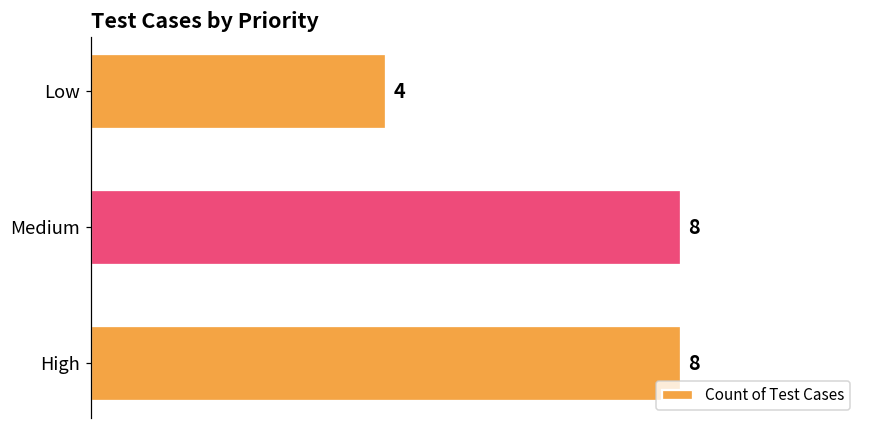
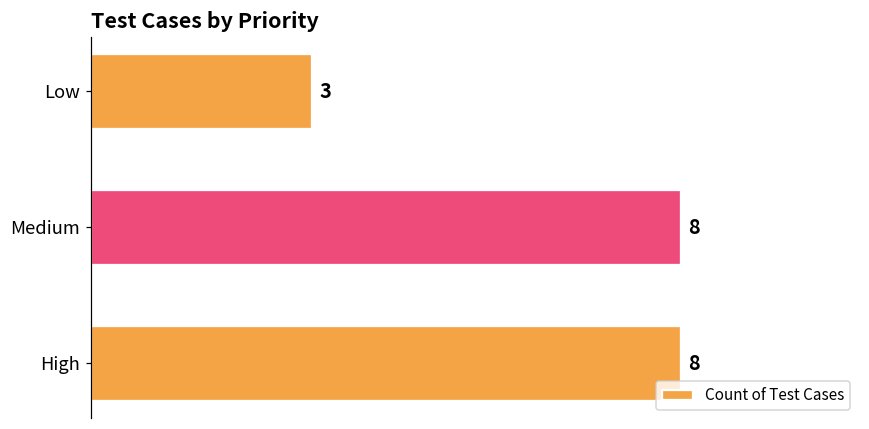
  {
-   "Low": 4,
+   "Low": 3,
    "Medium": 8,
    "High": 8
  }
